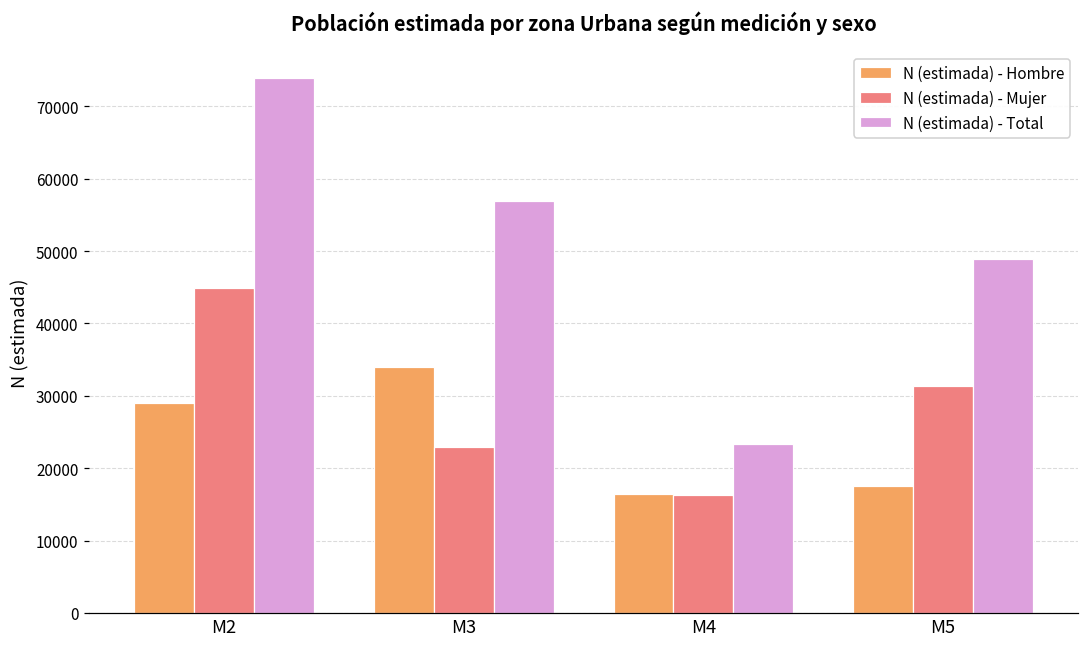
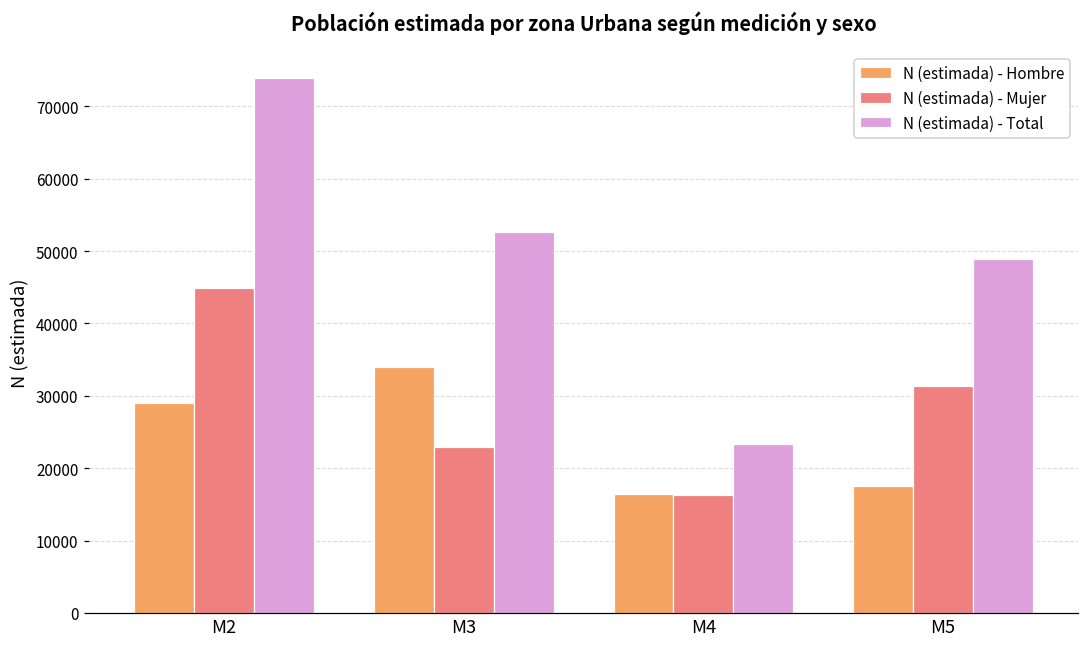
  {
    "N (estimada) - Total": {
      "M2": 74000,
-     "M3": 57000,
+     "M3": 53000,
      "M4": 23000,
      "M5": 49000
    }
  }
